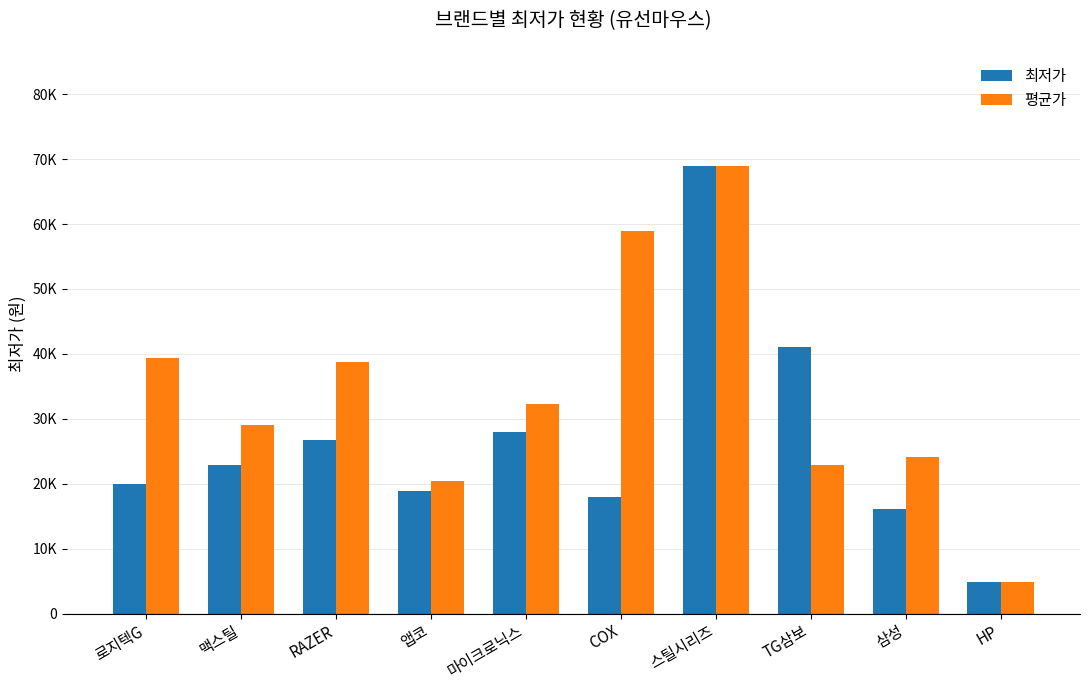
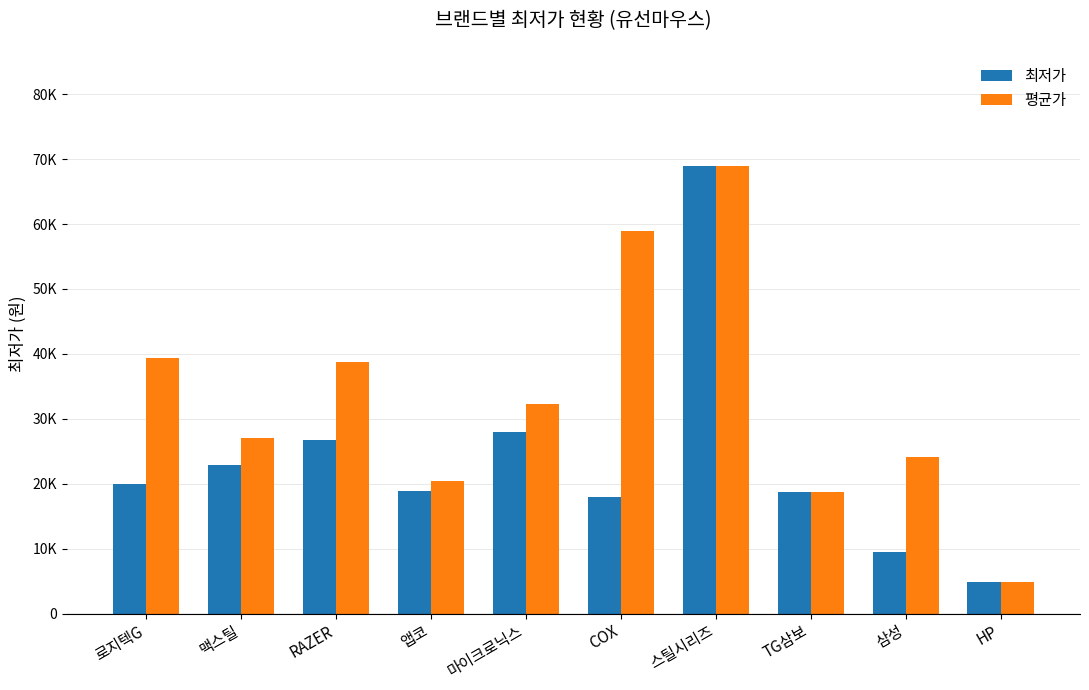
  {
    "최저가": {
      "로지텍G": 20000,
      "맥스틸": 23000,
      "RAZER": 27000,
      "앱코": 19000,
      "마이크로닉스": 28000,
      "COX": 18000,
      "스틸시리즈": 69000,
-     "TG삼보": 41000,
-     "삼성": 16000,
+     "TG삼보": 19000,
+     "삼성": 9000,
      "HP": 5000
    },
    "평균가": {
      "로지텍G": 39000,
-     "맥스틸": 29000,
+     "맥스틸": 27000,
      "RAZER": 39000,
      "앱코": 20000,
      "마이크로닉스": 32000,
      "COX": 59000,
      "스틸시리즈": 69000,
-     "TG삼보": 23000,
+     "TG삼보": 19000,
      "삼성": 24000,
      "HP": 5000
    }
  }
